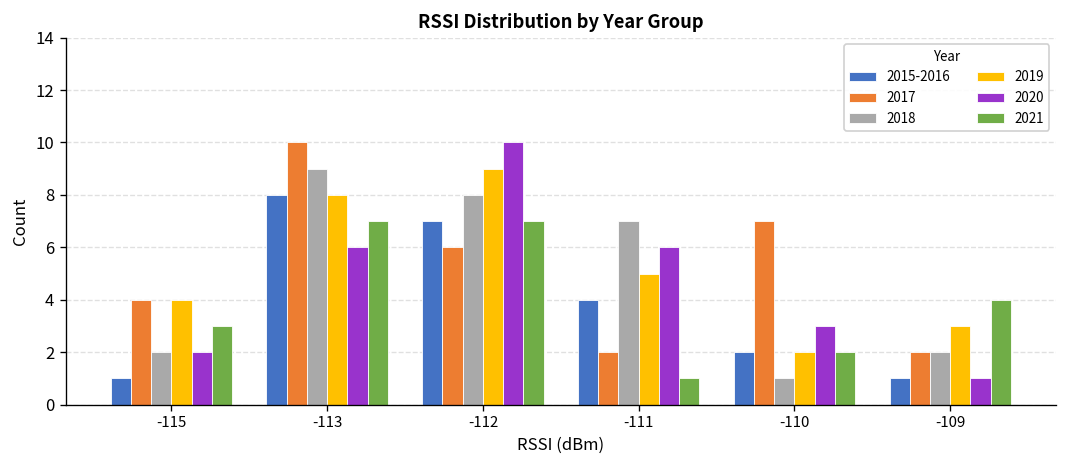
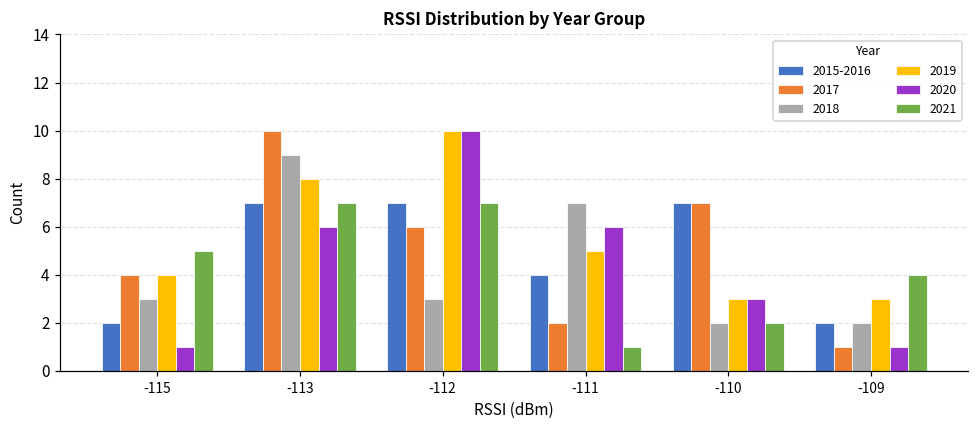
  {
    "2015-2016": {
-     "-115": 1,
-     "-113": 8,
+     "-115": 2,
+     "-113": 7,
      "-112": 7,
      "-111": 4,
-     "-110": 2,
-     "-109": 1
+     "-110": 7,
+     "-109": 2
    },
    "2017": {
      "-115": 4,
      "-113": 10,
      "-112": 6,
      "-111": 2,
      "-110": 7,
-     "-109": 2
+     "-109": 1
    },
    "2018": {
-     "-115": 2,
+     "-115": 3,
      "-113": 9,
-     "-112": 8,
+     "-112": 3,
      "-111": 7,
-     "-110": 1,
+     "-110": 2,
      "-109": 2
    },
    "2019": {
      "-115": 4,
      "-113": 8,
-     "-112": 9,
+     "-112": 10,
      "-111": 5,
-     "-110": 2,
+     "-110": 3,
      "-109": 3
    },
    "2020": {
-     "-115": 2,
+     "-115": 1,
      "-113": 6,
      "-112": 10,
      "-111": 6,
      "-110": 3,
      "-109": 1
    },
    "2021": {
-     "-115": 3,
+     "-115": 5,
      "-113": 7,
      "-112": 7,
      "-111": 1,
      "-110": 2,
      "-109": 4
    }
  }
